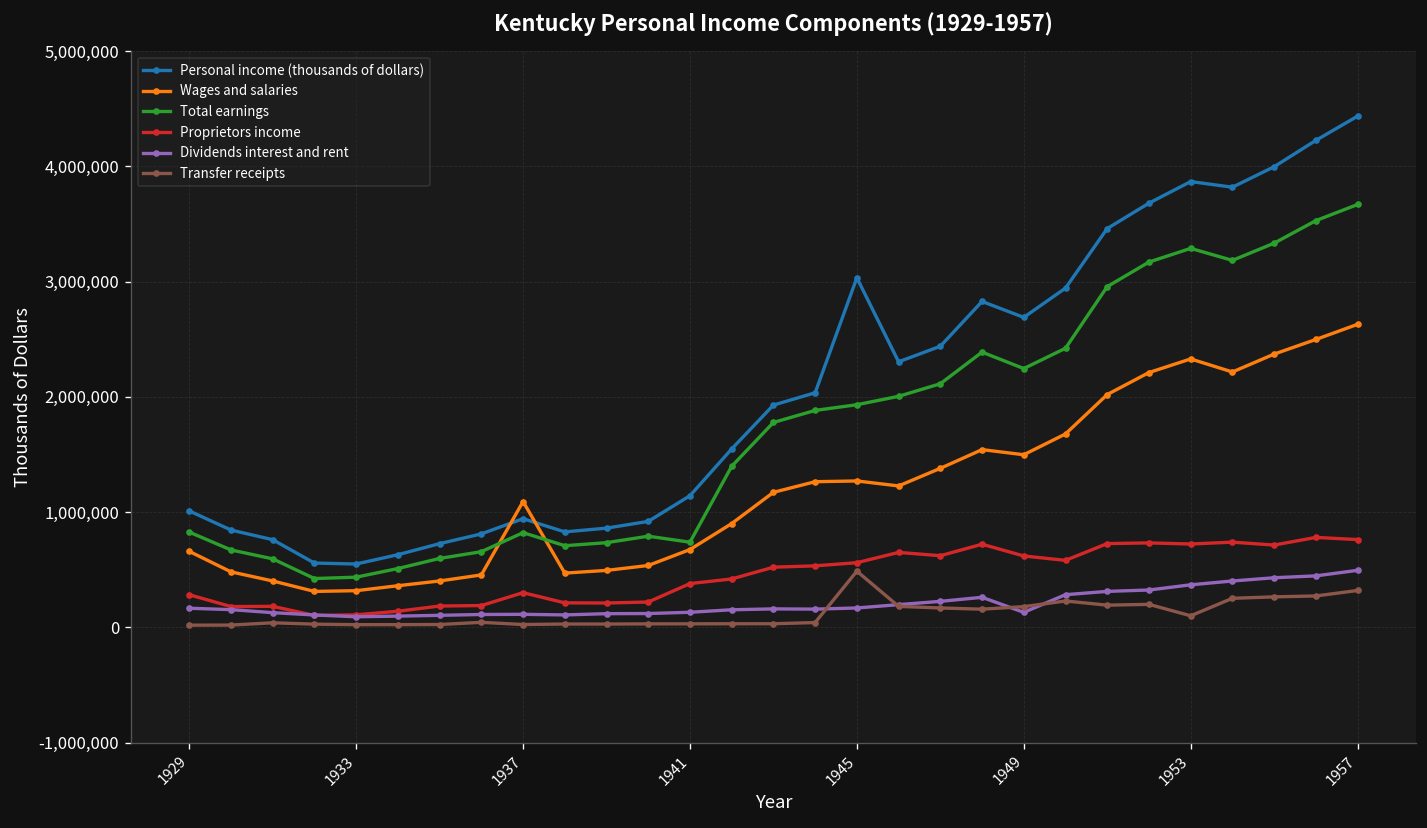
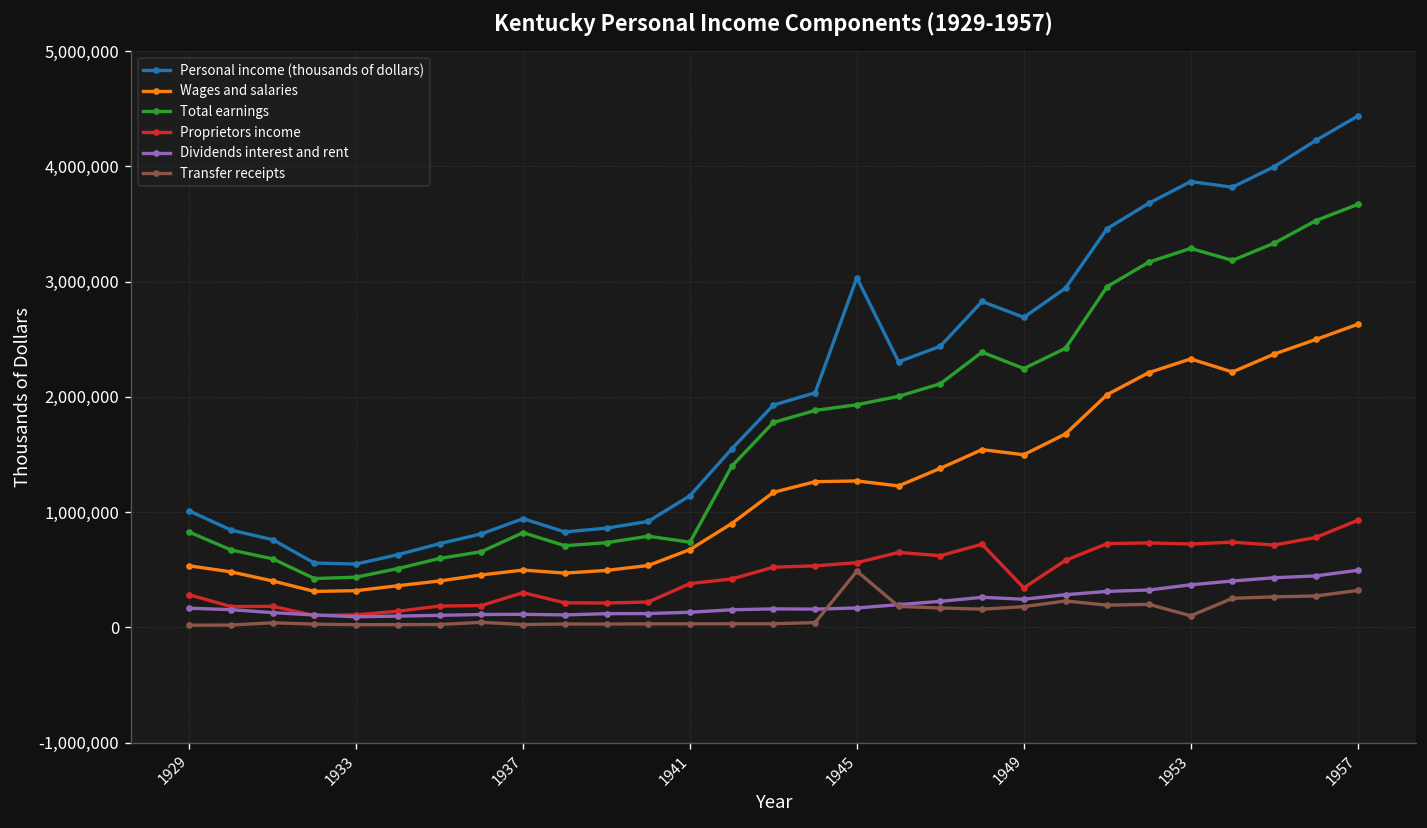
  {
    "Personal income (thousands of dollars)": {
      "1929": "1,000,000",
      "1933": "500,000",
      "1937": "900,000",
      "1941": "1,100,000",
      "1945": "3,000,000",
      "1949": "2,700,000",
      "1953": "3,900,000",
      "1957": "4,400,000"
    },
    "Wages and salaries": {
-     "1929": "700,000",
+     "1929": "500,000",
      "1933": "300,000",
-     "1937": "1,100,000",
+     "1937": "500,000",
      "1941": "700,000",
      "1945": "1,300,000",
      "1949": "1,500,000",
      "1953": "2,300,000",
      "1957": "2,600,000"
    },
    "Total earnings": {
      "1929": "800,000",
      "1933": "400,000",
      "1937": "800,000",
      "1941": "700,000",
      "1945": "1,900,000",
      "1949": "2,200,000",
      "1953": "3,300,000",
      "1957": "3,700,000"
    },
    "Proprietors income": {
      "1929": "300,000",
      "1937": "300,000",
      "1941": "400,000",
      "1945": "600,000",
-     "1949": "600,000",
+     "1949": "300,000",
      "1953": "700,000",
-     "1957": "800,000"
+     "1957": "900,000"
    },
    "Dividends interest and rent": {
      "1929": "200,000",
      "1937": "100,000",
      "1941": "100,000",
      "1945": "200,000",
-     "1949": "100,000",
+     "1949": "200,000",
      "1953": "400,000",
      "1957": "500,000"
    },
    "Transfer receipts": {
      "1929": "0",
      "1933": "0",
      "1937": "0",
      "1941": "0",
      "1945": "500,000",
      "1949": "200,000",
      "1953": "100,000",
      "1957": "300,000"
    }
  }
